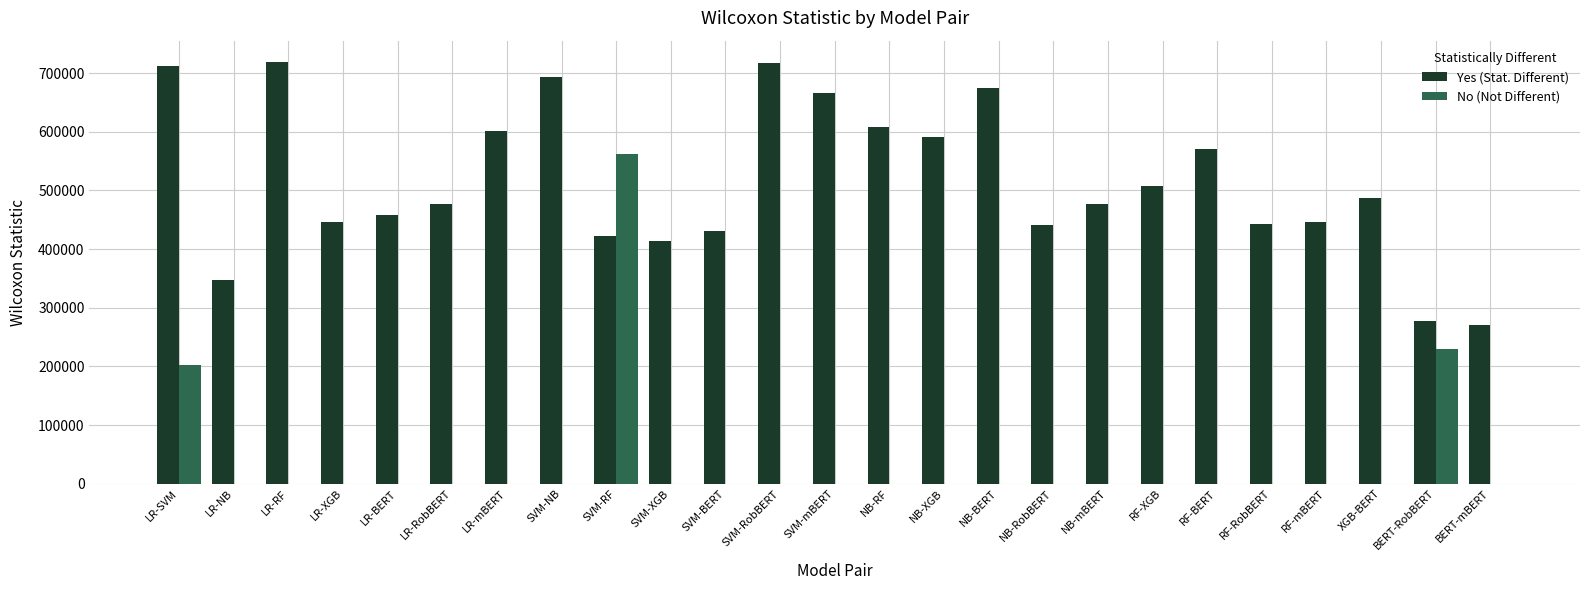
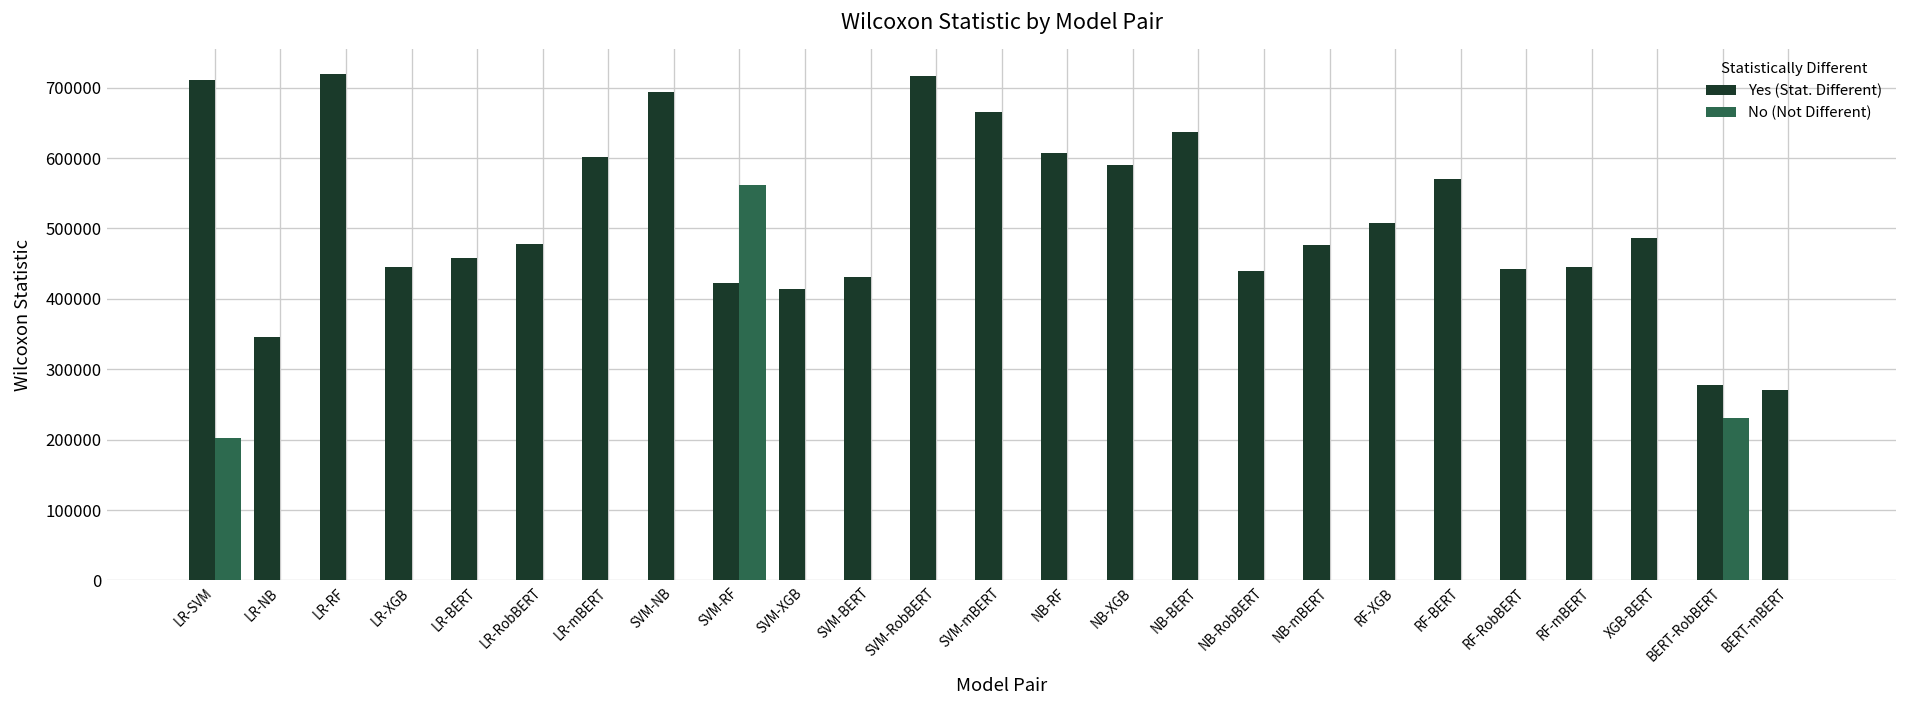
  {
    "Yes (Stat. Different)": {
      "LR-SVM": 710000,
      "LR-NB": 350000,
      "LR-RF": 720000,
      "LR-XGB": 450000,
      "LR-BERT": 460000,
      "LR-RobBERT": 480000,
      "LR-mBERT": 600000,
      "SVM-NB": 690000,
      "SVM-RF": 420000,
      "SVM-XGB": 410000,
      "SVM-BERT": 430000,
      "SVM-RobBERT": 720000,
      "SVM-mBERT": 670000,
      "NB-RF": 610000,
      "NB-XGB": 590000,
-     "NB-BERT": 670000,
+     "NB-BERT": 640000,
      "NB-RobBERT": 440000,
      "NB-mBERT": 480000,
      "RF-XGB": 510000,
      "RF-BERT": 570000,
      "RF-RobBERT": 440000,
      "RF-mBERT": 450000,
      "XGB-BERT": 490000,
      "BERT-RobBERT": 280000,
      "BERT-mBERT": 270000
    },
    "No (Not Different)": {
      "LR-SVM": 200000,
      "LR-NB": 0,
      "LR-RF": 0,
      "LR-XGB": 0,
      "LR-BERT": 0,
      "LR-RobBERT": 0,
      "LR-mBERT": 0,
      "SVM-NB": 0,
      "SVM-RF": 560000,
      "SVM-XGB": 0,
      "SVM-BERT": 0,
      "SVM-RobBERT": 0,
      "SVM-mBERT": 0,
      "NB-RF": 0,
      "NB-XGB": 0,
      "NB-BERT": 0,
      "NB-RobBERT": 0,
      "NB-mBERT": 0,
      "RF-XGB": 0,
      "RF-BERT": 0,
      "RF-RobBERT": 0,
      "RF-mBERT": 0,
      "XGB-BERT": 0,
      "BERT-RobBERT": 230000,
      "BERT-mBERT": 0
    }
  }
